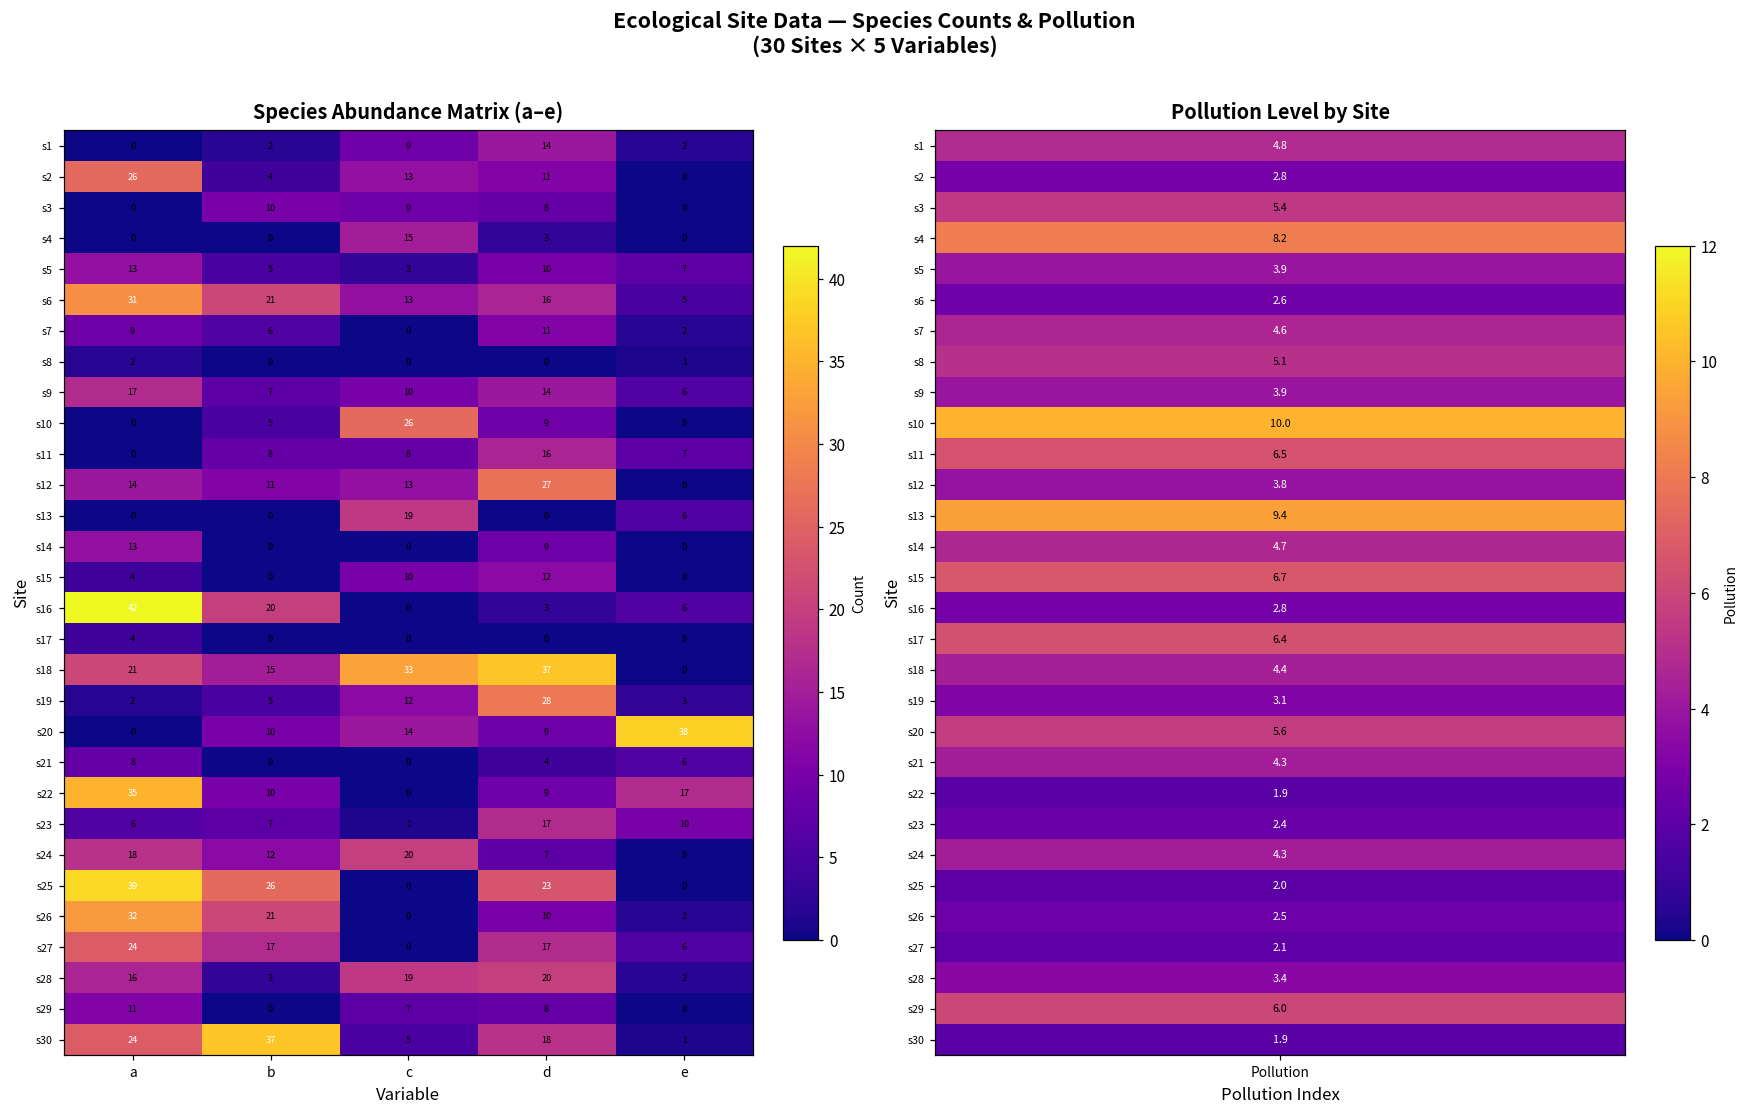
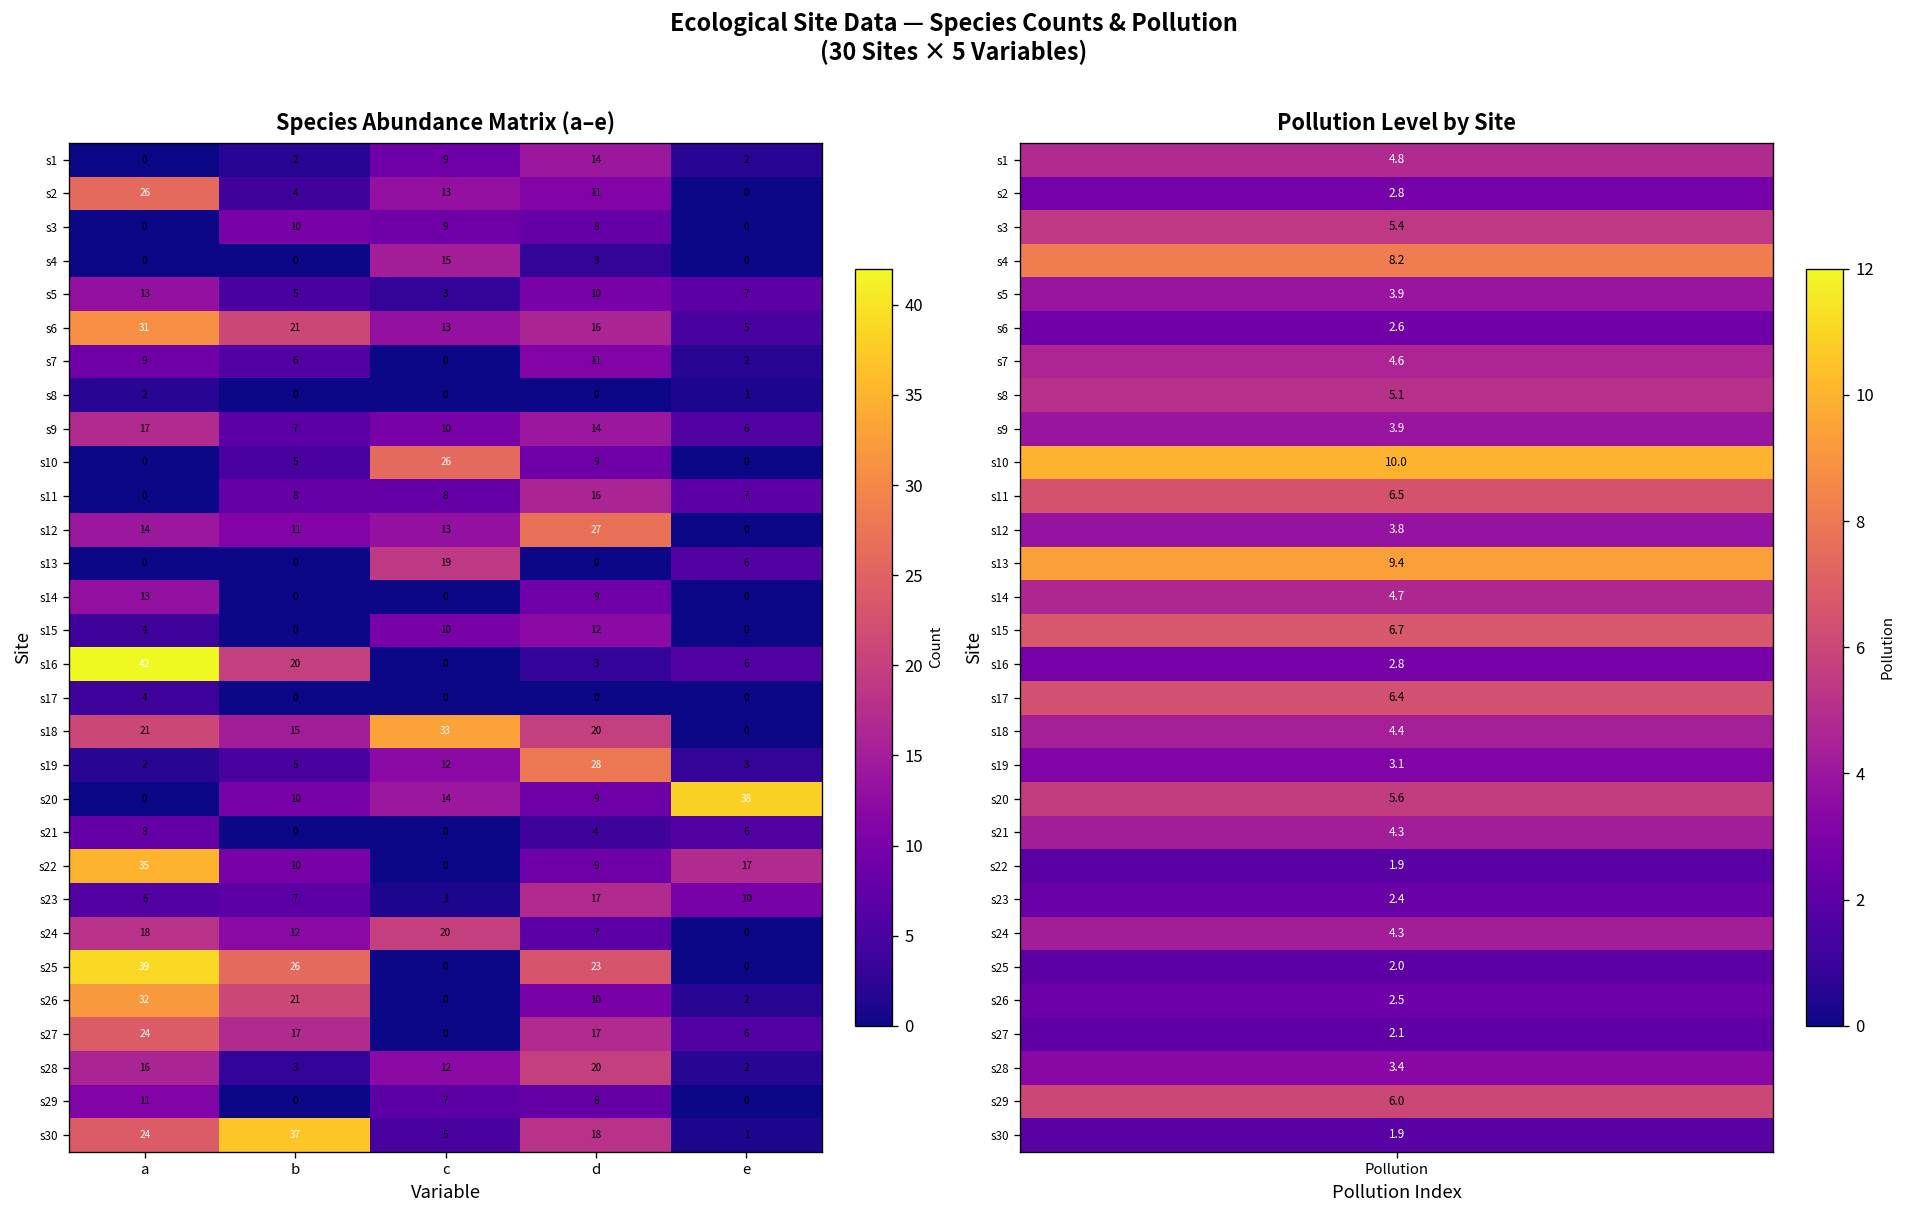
  {
    "s1": {
      "a": 0,
      "b": 2,
      "c": 9,
      "d": 14,
      "e": 2
    },
    "s2": {
      "a": 26,
      "b": 4,
      "c": 13,
      "d": 11,
      "e": 0
    },
    "s3": {
      "a": 0,
      "b": 10,
      "c": 9,
      "d": 8,
      "e": 0
    },
    "s4": {
      "a": 0,
      "b": 0,
      "c": 15,
      "d": 3,
      "e": 0
    },
    "s5": {
      "a": 13,
      "b": 5,
      "c": 3,
      "d": 10,
      "e": 7
    },
    "s6": {
      "a": 31,
      "b": 21,
      "c": 13,
      "d": 16,
      "e": 5
    },
    "s7": {
      "a": 9,
      "b": 6,
      "c": 0,
      "d": 11,
      "e": 2
    },
    "s8": {
      "a": 2,
      "b": 0,
      "c": 0,
      "d": 0,
      "e": 1
    },
    "s9": {
      "a": 17,
      "b": 7,
      "c": 10,
      "d": 14,
      "e": 6
    },
    "s10": {
      "a": 0,
      "b": 5,
      "c": 26,
      "d": 9,
      "e": 0
    },
    "s11": {
      "a": 0,
      "b": 8,
      "c": 8,
      "d": 16,
      "e": 7
    },
    "s12": {
      "a": 14,
      "b": 11,
      "c": 13,
      "d": 27,
      "e": 0
    },
    "s13": {
      "a": 0,
      "b": 0,
      "c": 19,
      "d": 0,
      "e": 6
    },
    "s14": {
      "a": 13,
      "b": 0,
      "c": 0,
      "d": 9,
      "e": 0
    },
    "s15": {
      "a": 4,
      "b": 0,
      "c": 10,
      "d": 12,
      "e": 0
    },
    "s16": {
      "a": 42,
      "b": 20,
      "c": 0,
      "d": 3,
      "e": 6
    },
    "s17": {
      "a": 4,
      "b": 0,
      "c": 0,
      "d": 0,
      "e": 0
    },
    "s18": {
      "a": 21,
      "b": 15,
      "c": 33,
-     "d": 37,
+     "d": 20,
      "e": 0
    },
    "s19": {
      "a": 2,
      "b": 5,
      "c": 12,
      "d": 28,
      "e": 3
    },
    "s20": {
      "a": 0,
      "b": 10,
      "c": 14,
      "d": 9,
      "e": 38
    },
    "s21": {
      "a": 8,
      "b": 0,
      "c": 0,
      "d": 4,
      "e": 6
    },
    "s22": {
      "a": 35,
      "b": 10,
      "c": 0,
      "d": 9,
      "e": 17
    },
    "s23": {
      "a": 6,
      "b": 7,
      "c": 1,
      "d": 17,
      "e": 10
    },
    "s24": {
      "a": 18,
      "b": 12,
      "c": 20,
      "d": 7,
      "e": 0
    },
    "s25": {
      "a": 39,
      "b": 26,
      "c": 0,
      "d": 23,
      "e": 0
    },
    "s26": {
      "a": 32,
      "b": 21,
      "c": 0,
      "d": 10,
      "e": 2
    },
    "s27": {
      "a": 24,
      "b": 17,
      "c": 0,
      "d": 17,
      "e": 6
    },
    "s28": {
      "a": 16,
      "b": 3,
-     "c": 19,
+     "c": 12,
      "d": 20,
      "e": 2
    },
    "s29": {
      "a": 11,
      "b": 0,
      "c": 7,
      "d": 8,
      "e": 0
    },
    "s30": {
      "a": 24,
      "b": 37,
      "c": 5,
      "d": 18,
      "e": 1
    }
  }
